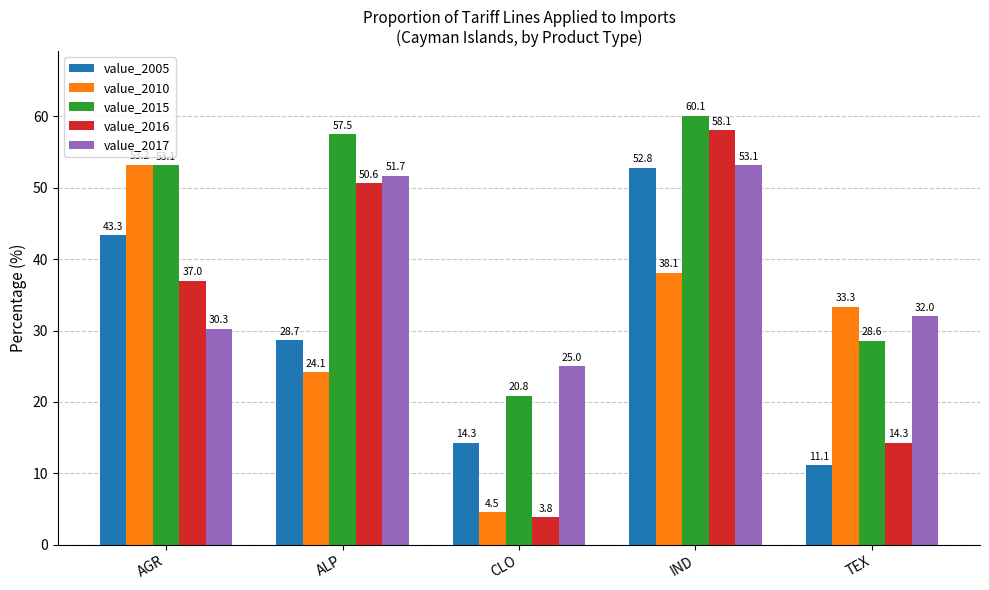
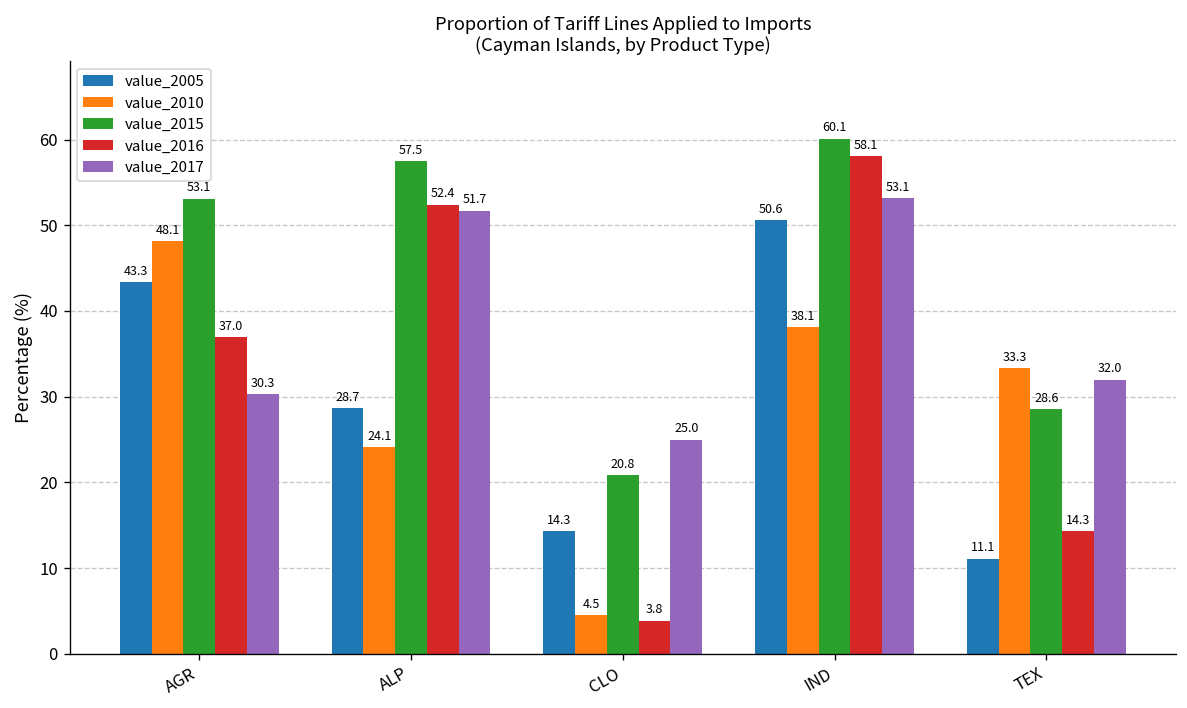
  {
    "value_2005": {
      "AGR": 43.3,
      "ALP": 28.7,
      "CLO": 14.3,
-     "IND": 52.8,
+     "IND": 50.6,
      "TEX": 11.1
    },
    "value_2010": {
-     "AGR": 53
+     "AGR": 48
    },
    "value_2015": {
      "ALP": 57.5,
      "CLO": 20.8,
      "IND": 60.1,
      "TEX": 28.6
    },
    "value_2016": {
      "AGR": 37.0,
-     "ALP": 50.6,
+     "ALP": 52.4,
      "CLO": 3.8,
      "IND": 58.1,
      "TEX": 14.3
    },
    "value_2017": {
      "AGR": 30.3,
      "ALP": 51.7,
      "CLO": 25.0,
      "IND": 53.1,
      "TEX": 32.0
    }
  }
